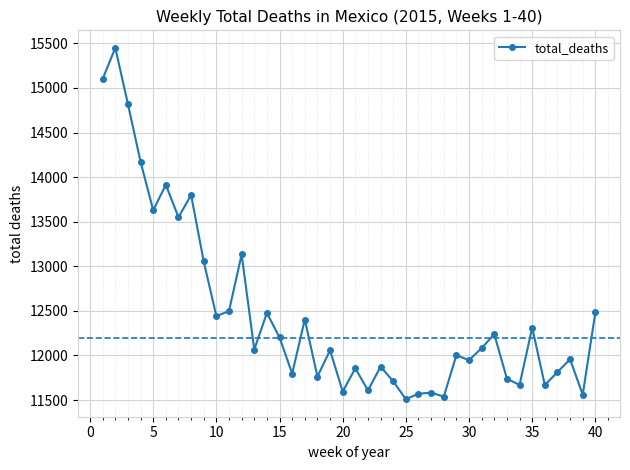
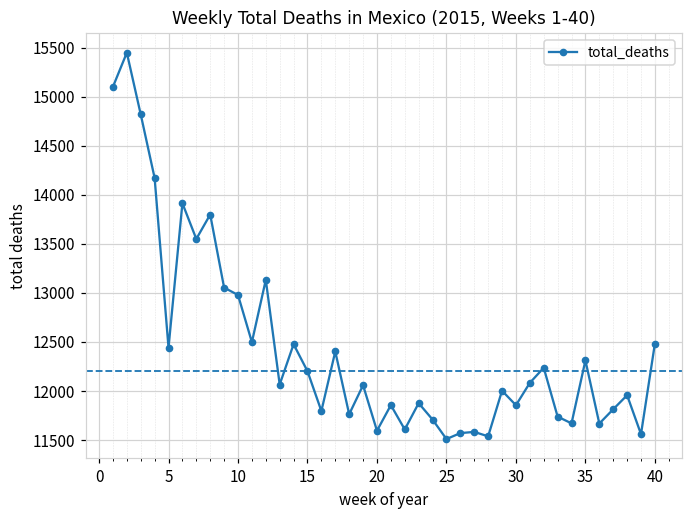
  {
-   "5": 13600,
-   "10": 12400,
+   "5": 12400,
+   "10": 13000,
    "15": 12200,
    "20": 11600,
    "25": 11500,
-   "30": 11950,
+   "30": 11860,
    "35": 12300,
    "40": 12500
  }
